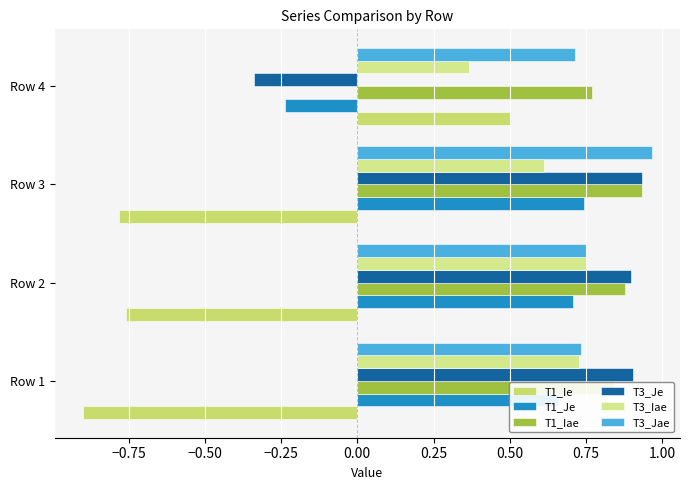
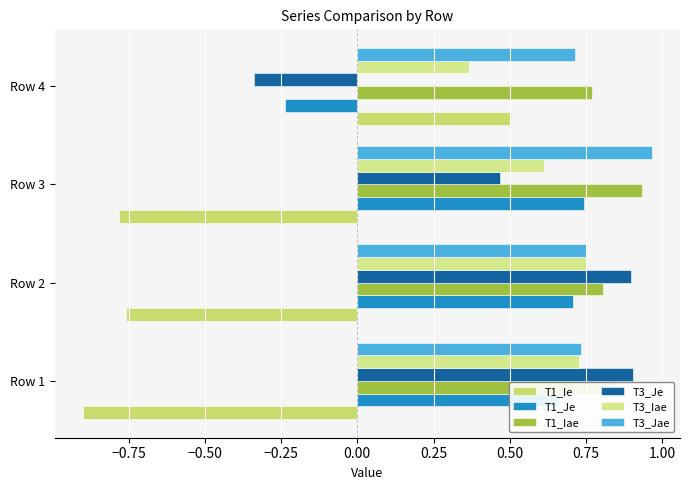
  {
    "T1_Iae": {
      "Row 4": 0.77,
      "Row 3": 0.93,
-     "Row 2": 0.88
+     "Row 2": 0.81
    },
    "T3_Je": {
      "Row 4": -0.34,
-     "Row 3": 0.93,
+     "Row 3": 0.47,
      "Row 2": 0.90,
      "Row 1": 0.90
    }
  }
